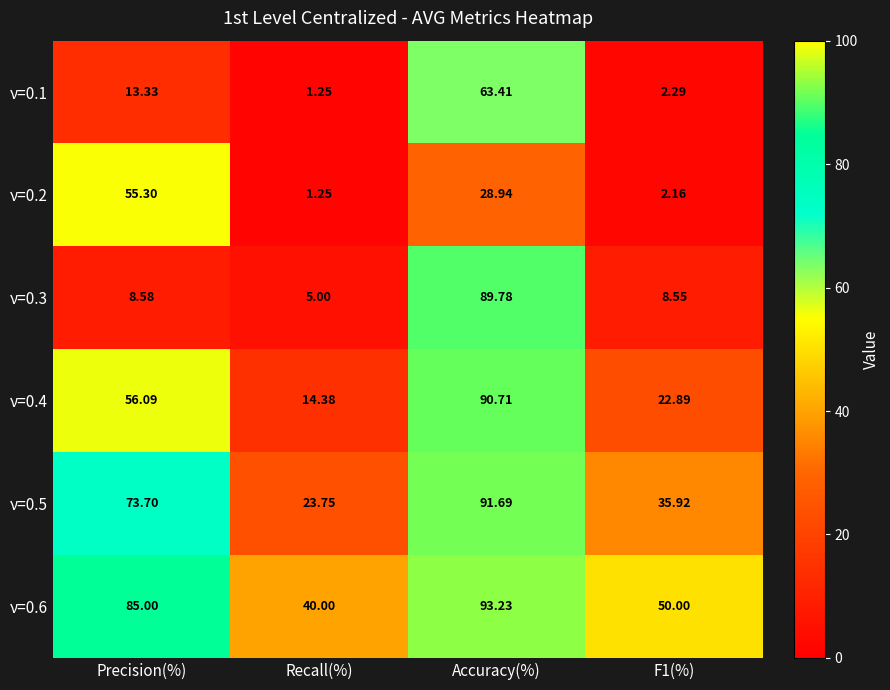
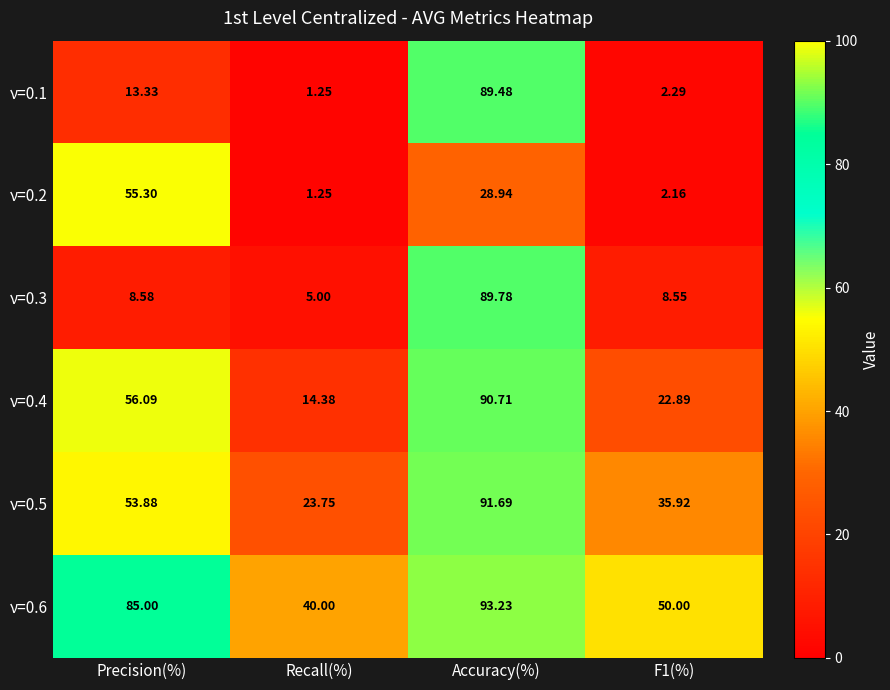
  {
    "ν=0.1": {
      "Precision(%)": 13.33,
      "Recall(%)": 1.25,
-     "Accuracy(%)": 63.41,
+     "Accuracy(%)": 89.48,
      "F1(%)": 2.29
    },
    "ν=0.2": {
      "Precision(%)": 55.30,
      "Recall(%)": 1.25,
      "Accuracy(%)": 28.94,
      "F1(%)": 2.16
    },
    "ν=0.3": {
      "Precision(%)": 8.58,
      "Recall(%)": 5.00,
      "Accuracy(%)": 89.78,
      "F1(%)": 8.55
    },
    "ν=0.4": {
      "Precision(%)": 56.09,
      "Recall(%)": 14.38,
      "Accuracy(%)": 90.71,
      "F1(%)": 22.89
    },
    "ν=0.5": {
-     "Precision(%)": 73.70,
+     "Precision(%)": 53.88,
      "Recall(%)": 23.75,
      "Accuracy(%)": 91.69,
      "F1(%)": 35.92
    },
    "ν=0.6": {
      "Precision(%)": 85.00,
      "Recall(%)": 40.00,
      "Accuracy(%)": 93.23,
      "F1(%)": 50.00
    }
  }
